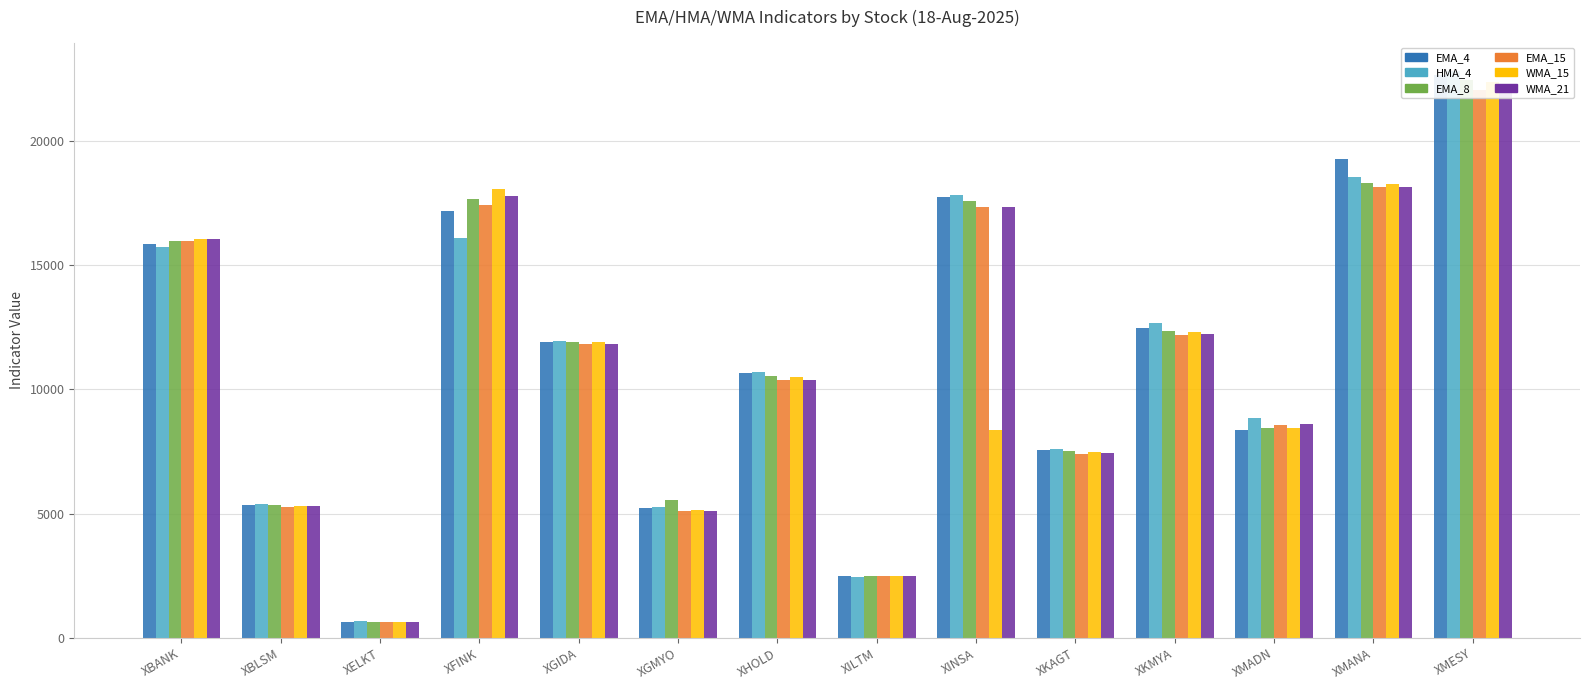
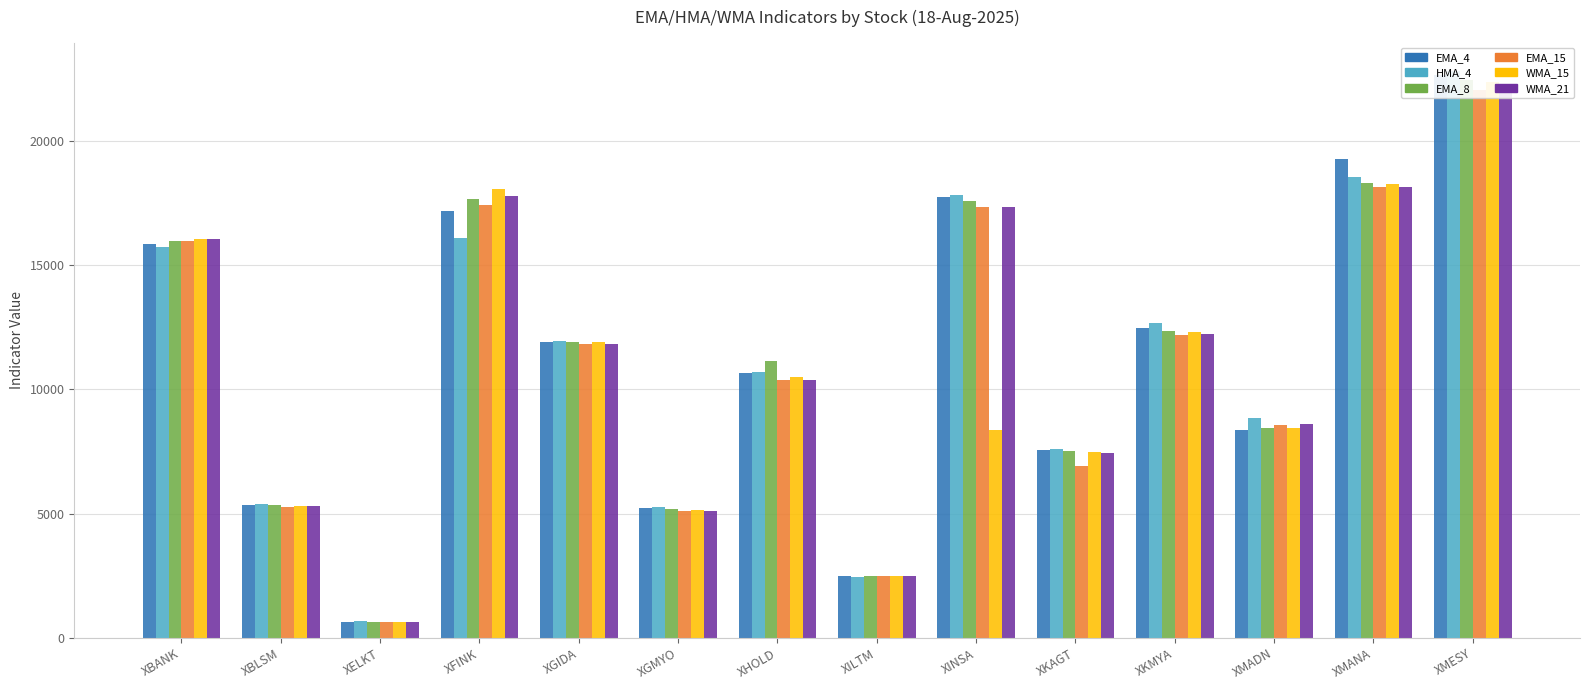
  {
    "EMA_4": {
      "XBANK": 15900,
      "XBLSM": 5400,
      "XELKT": 600,
      "XFINK": 17200,
      "XGIDA": 11900,
      "XGMYO": 5200,
      "XHOLD": 10600,
      "XILTM": 2500,
      "XINSA": 17700,
      "XKAGT": 7600,
      "XKMYA": 12500,
      "XMADN": 8400,
      "XMANA": 19300
    },
    "HMA_4": {
      "XBANK": 15700,
      "XBLSM": 5400,
      "XELKT": 700,
      "XFINK": 16100,
      "XGIDA": 11900,
      "XGMYO": 5300,
      "XHOLD": 10700,
      "XILTM": 2400,
      "XINSA": 17800,
      "XKAGT": 7600,
      "XKMYA": 12700,
      "XMADN": 8800,
      "XMANA": 18500
    },
    "EMA_8": {
      "XBANK": 16000,
      "XBLSM": 5300,
      "XELKT": 600,
      "XFINK": 17700,
      "XGIDA": 11900,
-     "XGMYO": 5500,
-     "XHOLD": 10500,
+     "XGMYO": 5200,
+     "XHOLD": 11100,
      "XILTM": 2500,
      "XINSA": 17600,
      "XKAGT": 7500,
      "XKMYA": 12400,
      "XMADN": 8400,
      "XMANA": 18300
    },
    "EMA_15": {
      "XBANK": 16000,
      "XBLSM": 5300,
      "XELKT": 600,
      "XFINK": 17400,
      "XGIDA": 11800,
      "XGMYO": 5100,
      "XHOLD": 10400,
      "XILTM": 2500,
      "XINSA": 17400,
-     "XKAGT": 7400,
+     "XKAGT": 6900,
      "XKMYA": 12200,
      "XMADN": 8600,
      "XMANA": 18100
    },
    "WMA_15": {
      "XBANK": 16000,
      "XBLSM": 5300,
      "XELKT": 600,
      "XFINK": 18100,
      "XGIDA": 11900,
      "XGMYO": 5200,
      "XHOLD": 10500,
      "XILTM": 2500,
      "XINSA": 8300,
      "XKAGT": 7500,
      "XKMYA": 12300,
      "XMADN": 8500,
      "XMANA": 18300
    },
    "WMA_21": {
      "XBANK": 16000,
      "XBLSM": 5300,
      "XELKT": 600,
      "XFINK": 17800,
      "XGIDA": 11800,
      "XGMYO": 5100,
      "XHOLD": 10400,
      "XILTM": 2500,
      "XINSA": 17400,
      "XKAGT": 7400,
      "XKMYA": 12200,
      "XMADN": 8600,
      "XMANA": 18100
    }
  }
